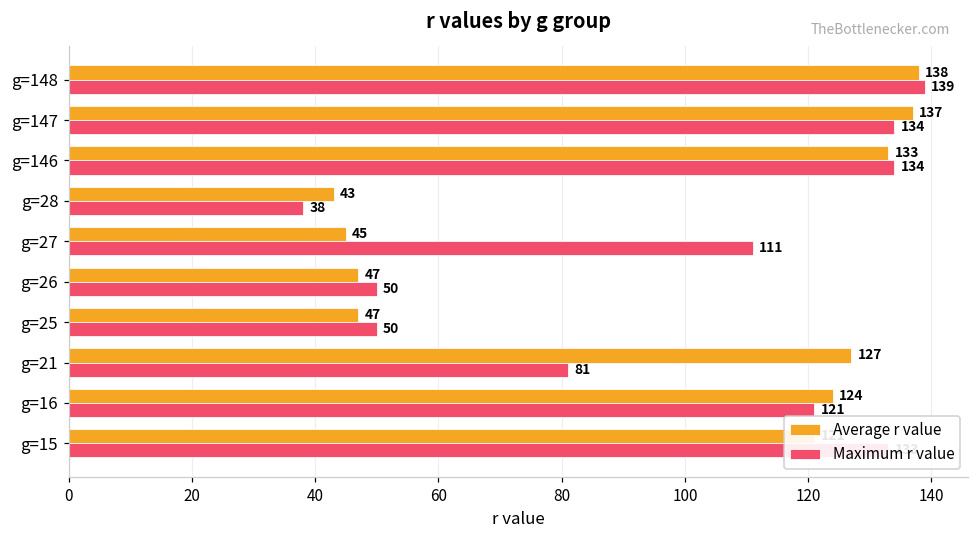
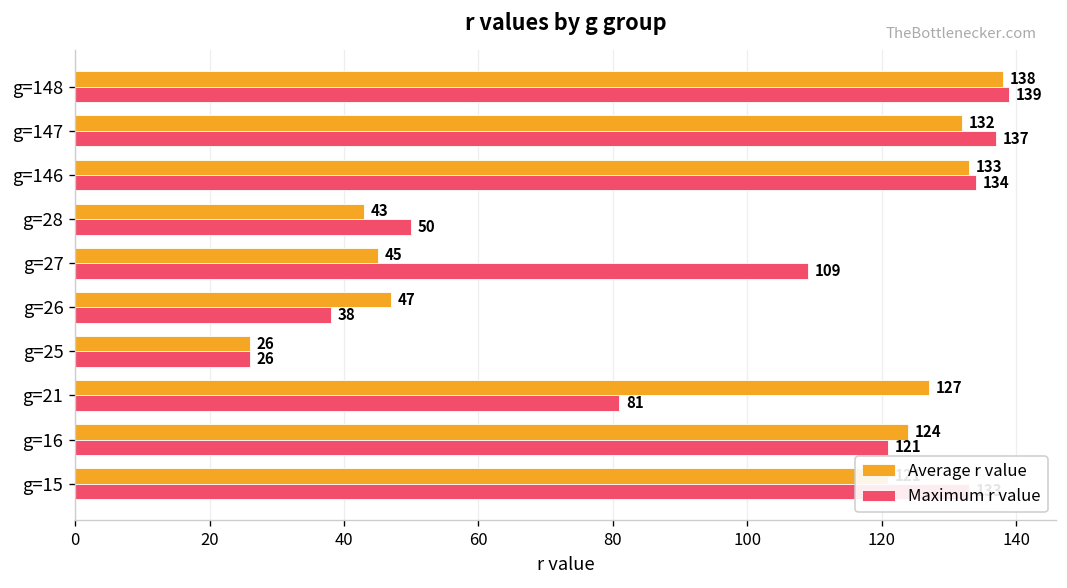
  {
    "Average r value": {
      "g=148": 138,
-     "g=147": 137,
+     "g=147": 132,
      "g=146": 133,
      "g=28": 43,
      "g=27": 45,
      "g=26": 47,
-     "g=25": 47,
+     "g=25": 26,
      "g=21": 127,
      "g=16": 124
    },
    "Maximum r value": {
      "g=148": 139,
-     "g=147": 134,
+     "g=147": 137,
      "g=146": 134,
-     "g=28": 38,
-     "g=27": 111,
-     "g=26": 50,
-     "g=25": 50,
+     "g=28": 50,
+     "g=27": 109,
+     "g=26": 38,
+     "g=25": 26,
      "g=21": 81,
      "g=16": 121
    }
  }
